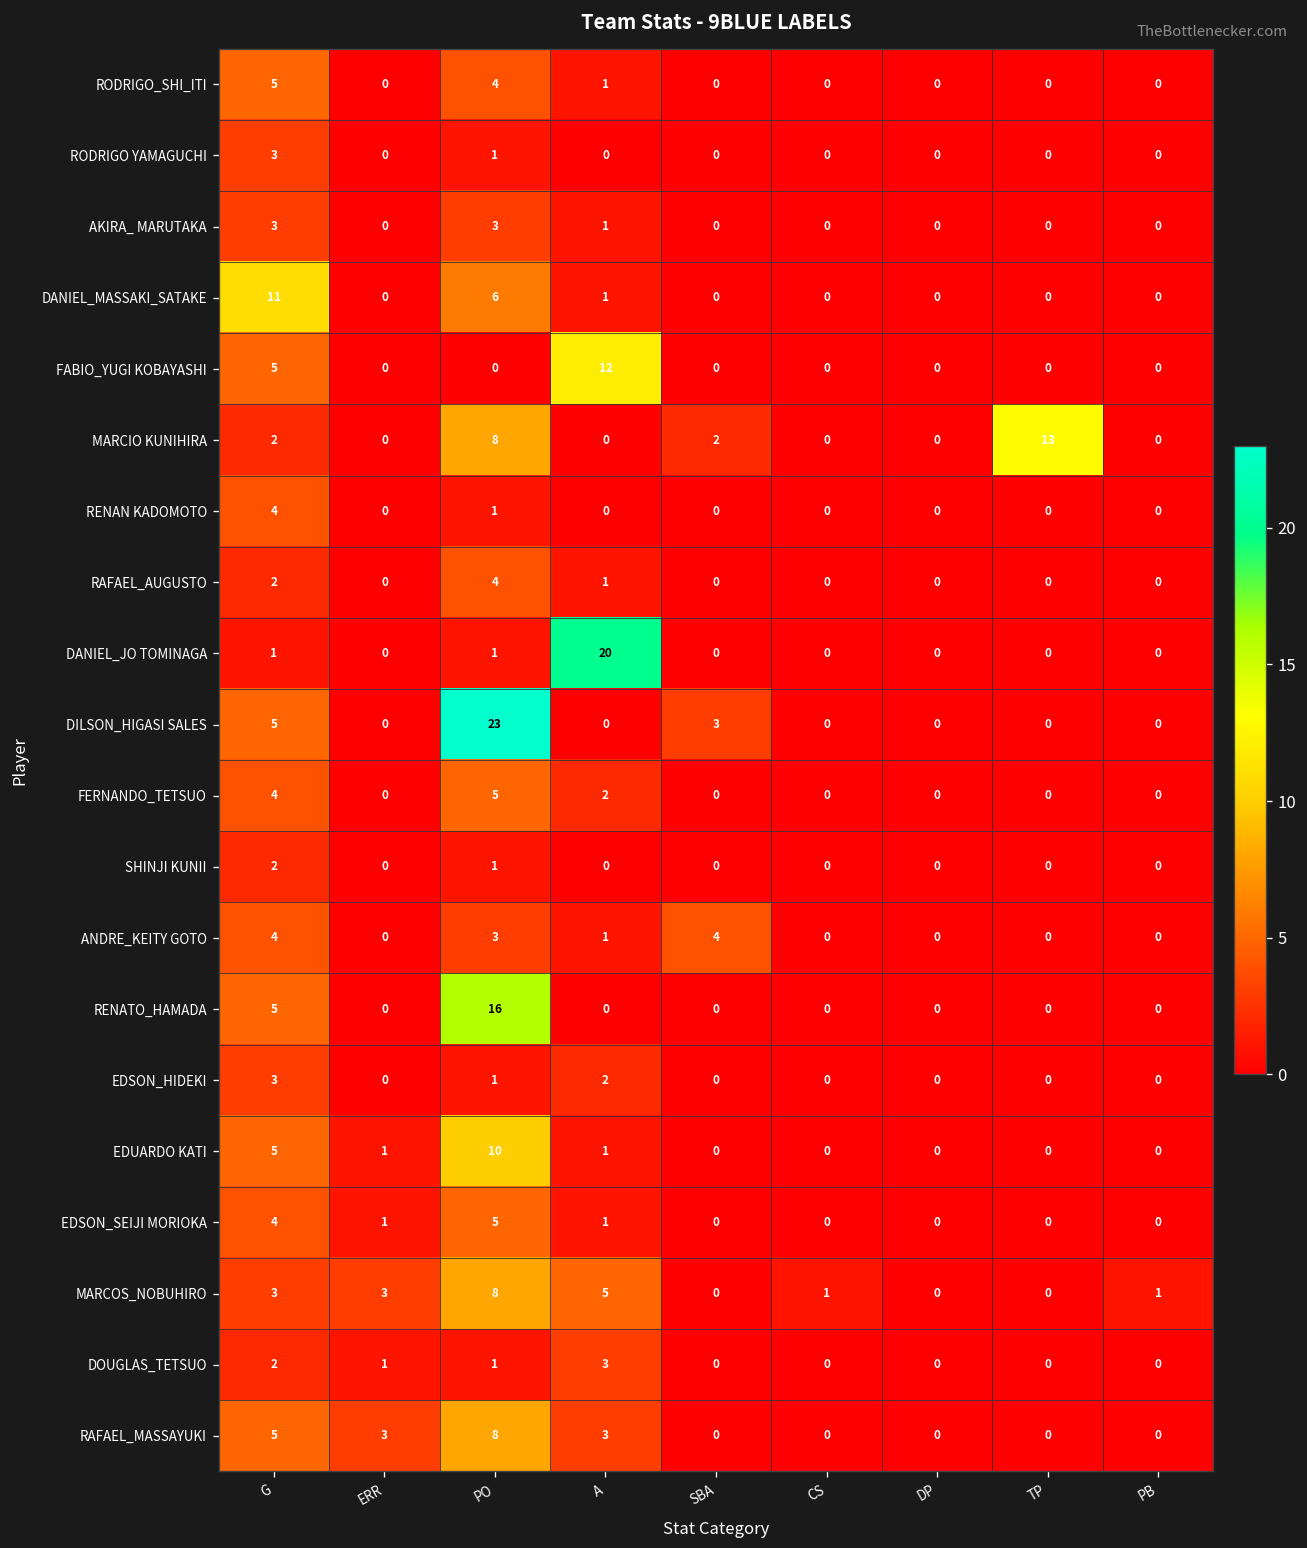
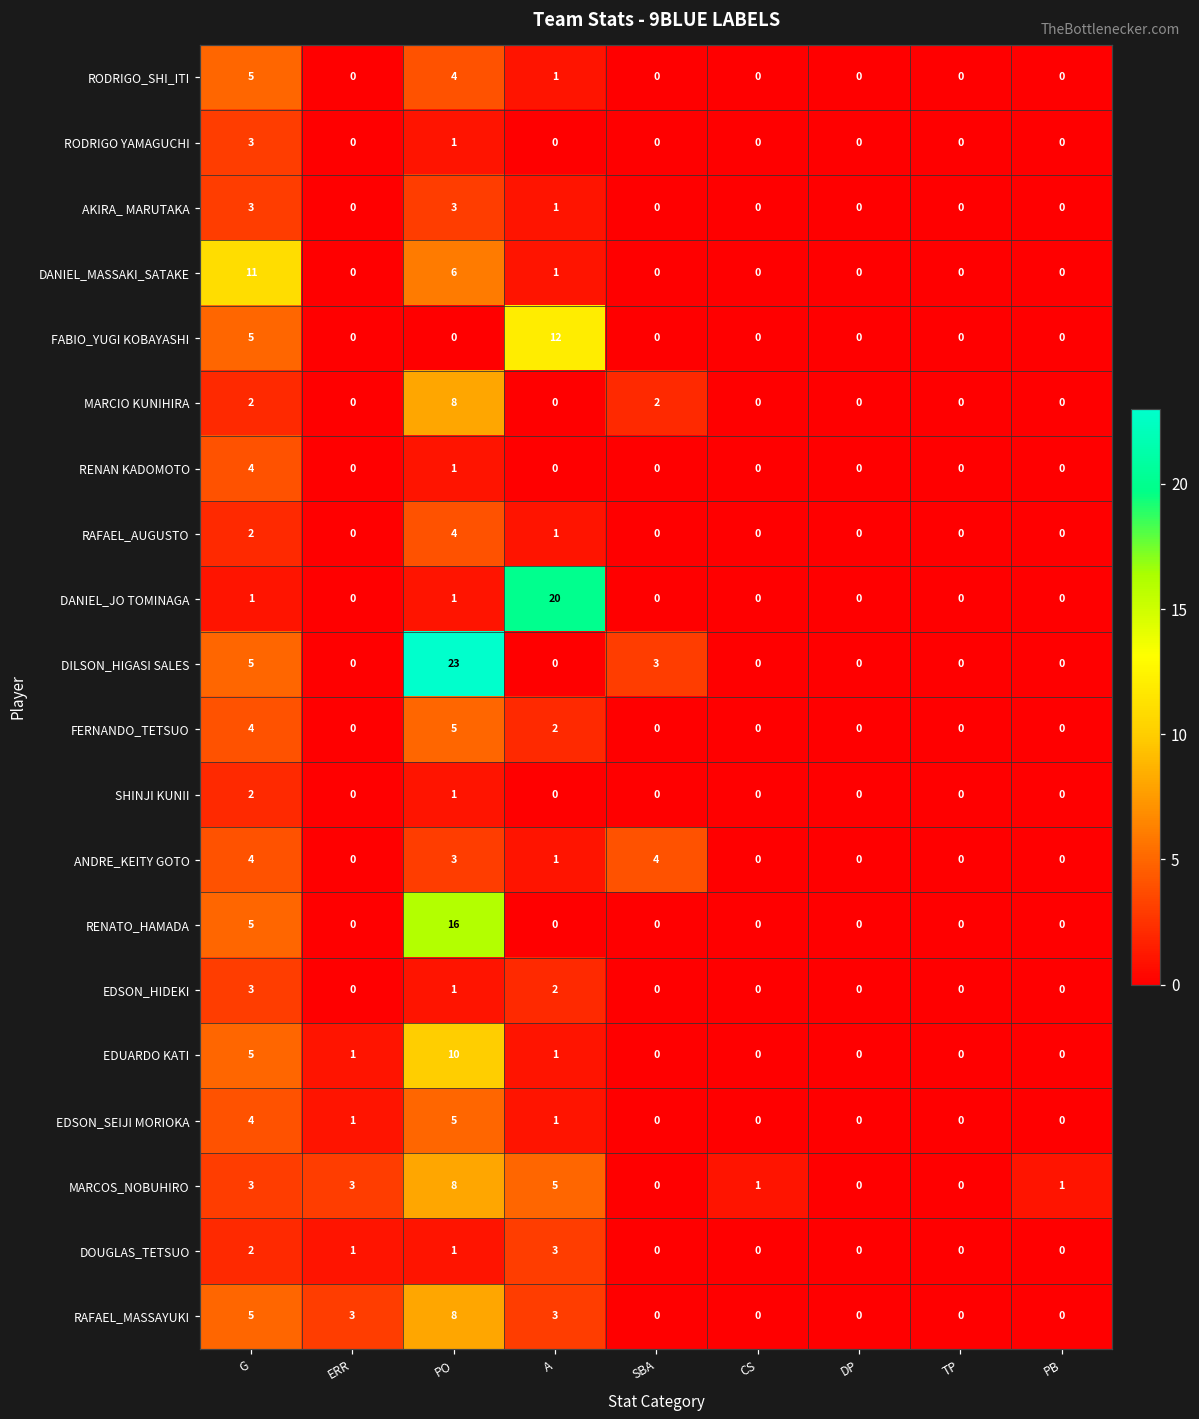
  {
    "RODRIGO_SHI_ITI": {
      "G": 5,
      "ERR": 0,
      "PO": 4,
      "A": 1,
      "SBA": 0,
      "CS": 0,
      "DP": 0,
      "TP": 0,
      "PB": 0
    },
    "RODRIGO YAMAGUCHI": {
      "G": 3,
      "ERR": 0,
      "PO": 1,
      "A": 0,
      "SBA": 0,
      "CS": 0,
      "DP": 0,
      "TP": 0,
      "PB": 0
    },
    "AKIRA_ MARUTAKA": {
      "G": 3,
      "ERR": 0,
      "PO": 3,
      "A": 1,
      "SBA": 0,
      "CS": 0,
      "DP": 0,
      "TP": 0,
      "PB": 0
    },
    "DANIEL_MASSAKI_SATAKE": {
      "G": 11,
      "ERR": 0,
      "PO": 6,
      "A": 1,
      "SBA": 0,
      "CS": 0,
      "DP": 0,
      "TP": 0,
      "PB": 0
    },
    "FABIO_YUGI KOBAYASHI": {
      "G": 5,
      "ERR": 0,
      "PO": 0,
      "A": 12,
      "SBA": 0,
      "CS": 0,
      "DP": 0,
      "TP": 0,
      "PB": 0
    },
    "MARCIO KUNIHIRA": {
      "G": 2,
      "ERR": 0,
      "PO": 8,
      "A": 0,
      "SBA": 2,
      "CS": 0,
      "DP": 0,
-     "TP": 13,
+     "TP": 0,
      "PB": 0
    },
    "RENAN KADOMOTO": {
      "G": 4,
      "ERR": 0,
      "PO": 1,
      "A": 0,
      "SBA": 0,
      "CS": 0,
      "DP": 0,
      "TP": 0,
      "PB": 0
    },
    "RAFAEL_AUGUSTO": {
      "G": 2,
      "ERR": 0,
      "PO": 4,
      "A": 1,
      "SBA": 0,
      "CS": 0,
      "DP": 0,
      "TP": 0,
      "PB": 0
    },
    "DANIEL_JO TOMINAGA": {
      "G": 1,
      "ERR": 0,
      "PO": 1,
      "A": 20,
      "SBA": 0,
      "CS": 0,
      "DP": 0,
      "TP": 0,
      "PB": 0
    },
    "DILSON_HIGASI SALES": {
      "G": 5,
      "ERR": 0,
      "PO": 23,
      "A": 0,
      "SBA": 3,
      "CS": 0,
      "DP": 0,
      "TP": 0,
      "PB": 0
    },
    "FERNANDO_TETSUO": {
      "G": 4,
      "ERR": 0,
      "PO": 5,
      "A": 2,
      "SBA": 0,
      "CS": 0,
      "DP": 0,
      "TP": 0,
      "PB": 0
    },
    "SHINJI KUNII": {
      "G": 2,
      "ERR": 0,
      "PO": 1,
      "A": 0,
      "SBA": 0,
      "CS": 0,
      "DP": 0,
      "TP": 0,
      "PB": 0
    },
    "ANDRE_KEITY GOTO": {
      "G": 4,
      "ERR": 0,
      "PO": 3,
      "A": 1,
      "SBA": 4,
      "CS": 0,
      "DP": 0,
      "TP": 0,
      "PB": 0
    },
    "RENATO_HAMADA": {
      "G": 5,
      "ERR": 0,
      "PO": 16,
      "A": 0,
      "SBA": 0,
      "CS": 0,
      "DP": 0,
      "TP": 0,
      "PB": 0
    },
    "EDSON_HIDEKI": {
      "G": 3,
      "ERR": 0,
      "PO": 1,
      "A": 2,
      "SBA": 0,
      "CS": 0,
      "DP": 0,
      "TP": 0,
      "PB": 0
    },
    "EDUARDO KATI": {
      "G": 5,
      "ERR": 1,
      "PO": 10,
      "A": 1,
      "SBA": 0,
      "CS": 0,
      "DP": 0,
      "TP": 0,
      "PB": 0
    },
    "EDSON_SEIJI MORIOKA": {
      "G": 4,
      "ERR": 1,
      "PO": 5,
      "A": 1,
      "SBA": 0,
      "CS": 0,
      "DP": 0,
      "TP": 0,
      "PB": 0
    },
    "MARCOS_NOBUHIRO": {
      "G": 3,
      "ERR": 3,
      "PO": 8,
      "A": 5,
      "SBA": 0,
      "CS": 1,
      "DP": 0,
      "TP": 0,
      "PB": 1
    },
    "DOUGLAS_TETSUO": {
      "G": 2,
      "ERR": 1,
      "PO": 1,
      "A": 3,
      "SBA": 0,
      "CS": 0,
      "DP": 0,
      "TP": 0,
      "PB": 0
    },
    "RAFAEL_MASSAYUKI": {
      "G": 5,
      "ERR": 3,
      "PO": 8,
      "A": 3,
      "SBA": 0,
      "CS": 0,
      "DP": 0,
      "TP": 0,
      "PB": 0
    }
  }
